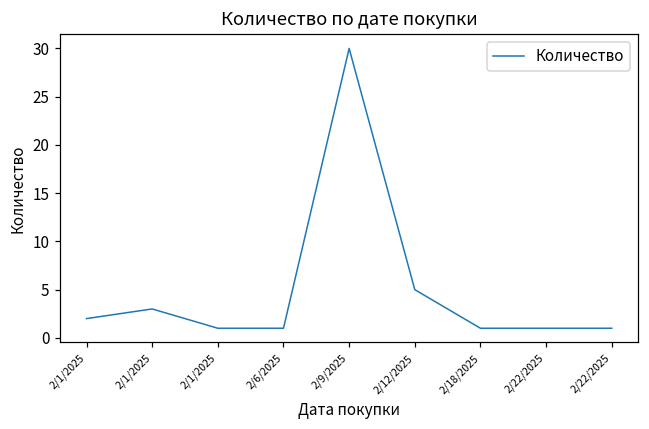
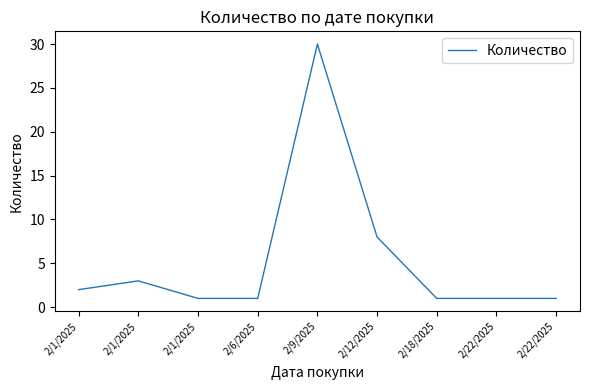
  {
    "2/6/2025": 1,
    "2/9/2025": 30,
-   "2/12/2025": 5,
+   "2/12/2025": 8,
    "2/18/2025": 1
  }
